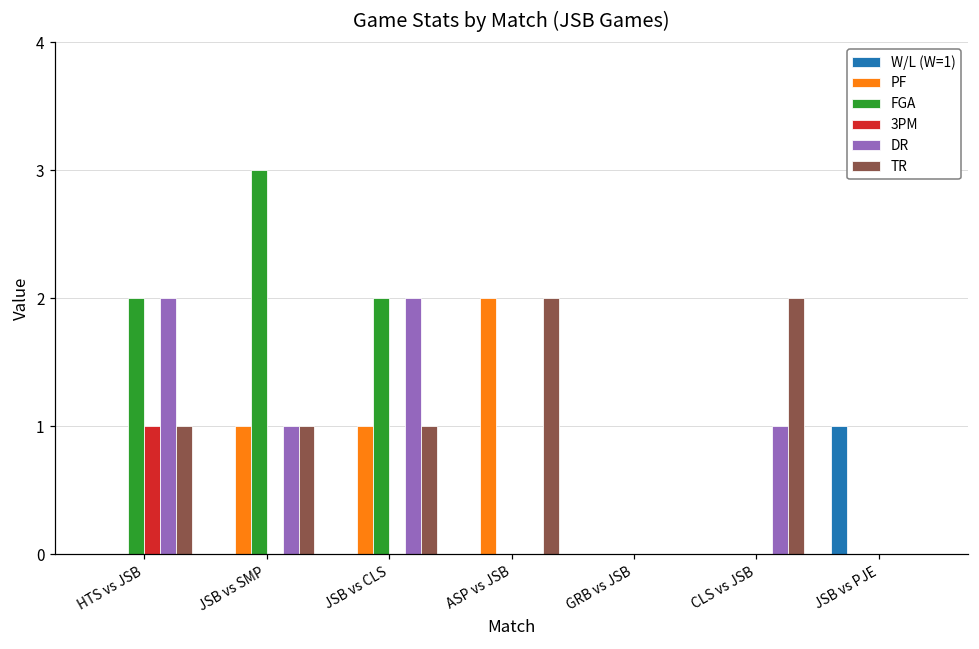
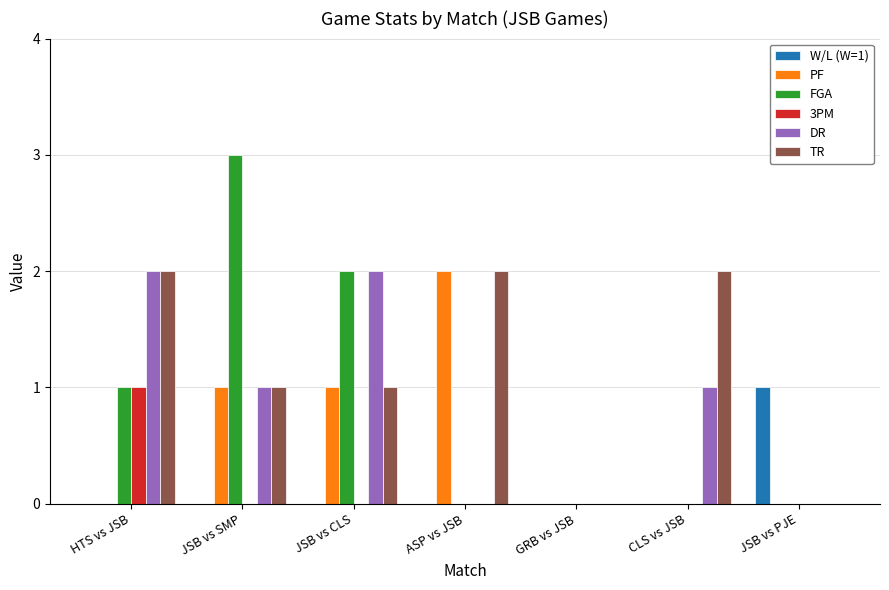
  {
    "W/L (W=1)": {
      "HTS vs JSB": 0,
      "JSB vs SMP": 0,
      "JSB vs CLS": 0,
      "ASP vs JSB": 0,
      "GRB vs JSB": 0,
      "CLS vs JSB": 0,
      "JSB vs PJE": 1
    },
    "PF": {
      "HTS vs JSB": 0,
      "JSB vs SMP": 1,
      "JSB vs CLS": 1,
      "ASP vs JSB": 2,
      "GRB vs JSB": 0,
      "CLS vs JSB": 0,
      "JSB vs PJE": 0
    },
    "FGA": {
-     "HTS vs JSB": 2,
+     "HTS vs JSB": 1,
      "JSB vs SMP": 3,
      "JSB vs CLS": 2,
      "ASP vs JSB": 0,
      "GRB vs JSB": 0,
      "CLS vs JSB": 0,
      "JSB vs PJE": 0
    },
    "3PM": {
      "HTS vs JSB": 1,
      "JSB vs SMP": 0,
      "JSB vs CLS": 0,
      "ASP vs JSB": 0,
      "GRB vs JSB": 0,
      "CLS vs JSB": 0,
      "JSB vs PJE": 0
    },
    "DR": {
      "HTS vs JSB": 2,
      "JSB vs SMP": 1,
      "JSB vs CLS": 2,
      "ASP vs JSB": 0,
      "GRB vs JSB": 0,
      "CLS vs JSB": 1,
      "JSB vs PJE": 0
    },
    "TR": {
-     "HTS vs JSB": 1,
+     "HTS vs JSB": 2,
      "JSB vs SMP": 1,
      "JSB vs CLS": 1,
      "ASP vs JSB": 2,
      "GRB vs JSB": 0,
      "CLS vs JSB": 2,
      "JSB vs PJE": 0
    }
  }
